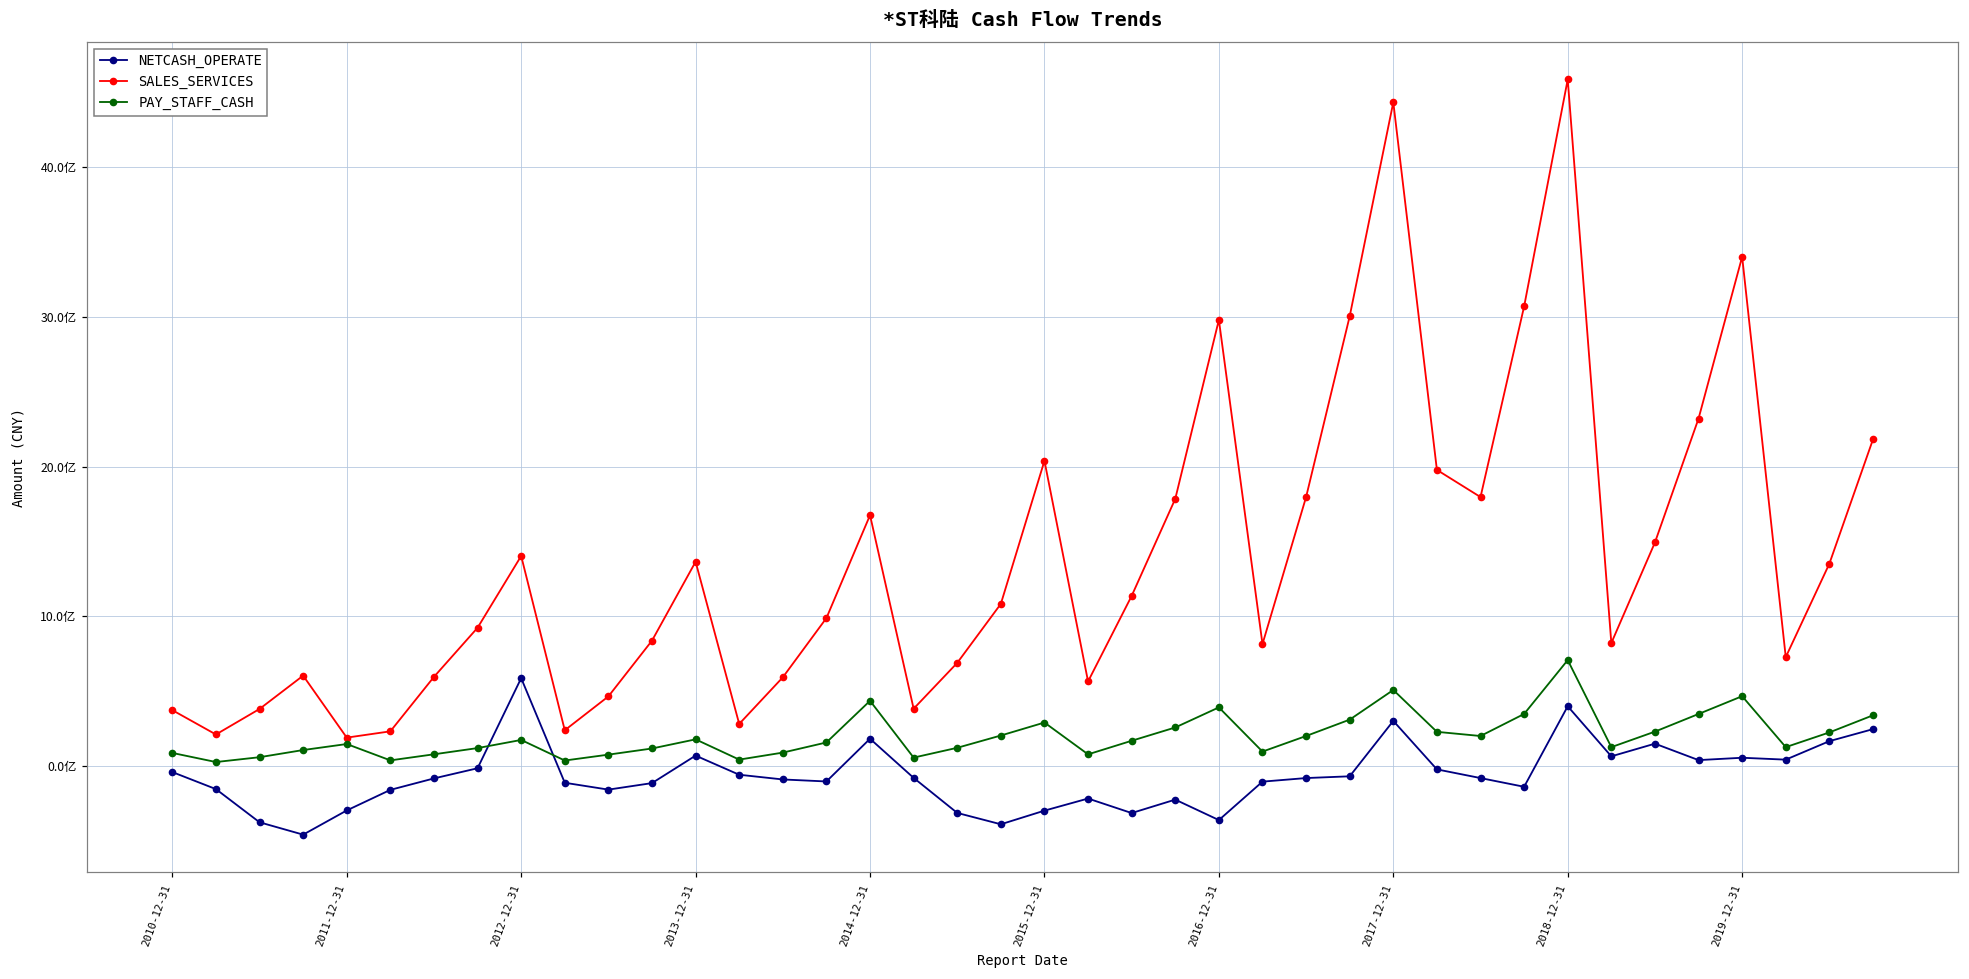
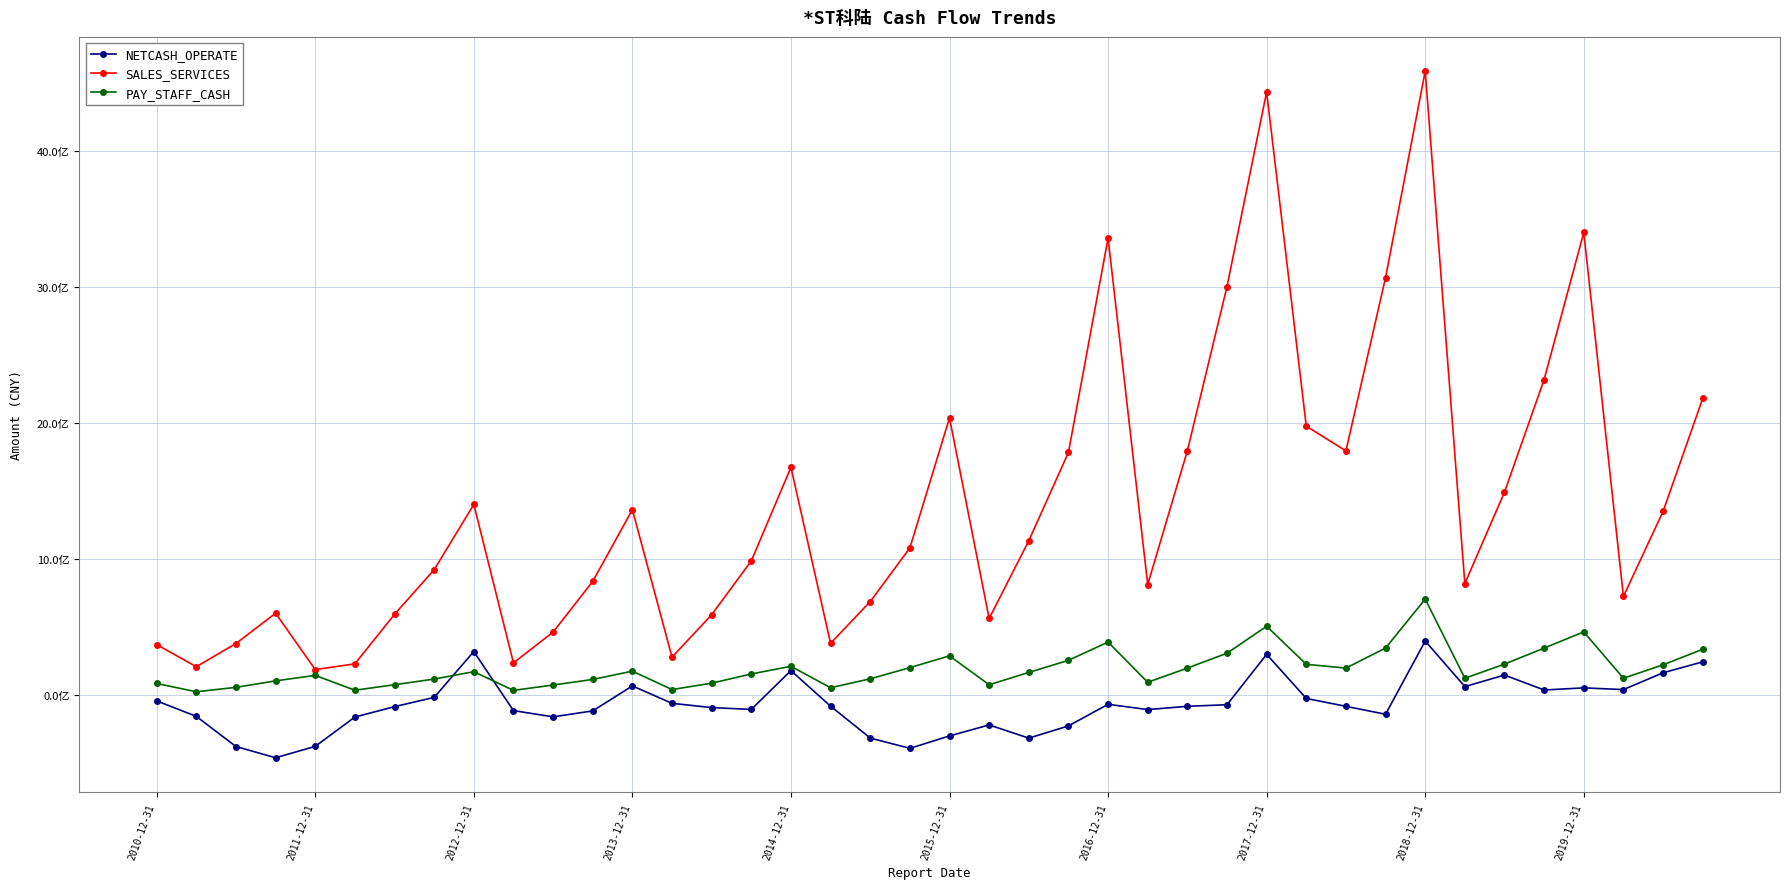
  {
    "NETCASH_OPERATE": {
      "2010-12-31": "-0.4亿",
-     "2011-12-31": "-3.0亿",
-     "2012-12-31": "5.9亿",
+     "2011-12-31": "-3.7亿",
+     "2012-12-31": "3.2亿",
      "2013-12-31": "0.7亿",
      "2014-12-31": "1.8亿",
      "2015-12-31": "-3.0亿",
-     "2016-12-31": "-3.6亿",
+     "2016-12-31": "-0.7亿",
      "2017-12-31": "3.0亿",
      "2018-12-31": "4.0亿",
      "2019-12-31": "0.6亿"
    },
    "SALES_SERVICES": {
      "2010-12-31": "3.7亿",
      "2011-12-31": "1.9亿",
      "2012-12-31": "14.0亿",
      "2013-12-31": "13.6亿",
      "2014-12-31": "16.7亿",
      "2015-12-31": "20.4亿",
-     "2016-12-31": "29.8亿",
+     "2016-12-31": "33.6亿",
      "2017-12-31": "44.3亿",
      "2018-12-31": "45.8亿",
      "2019-12-31": "34.0亿"
    },
    "PAY_STAFF_CASH": {
      "2010-12-31": "0.9亿",
      "2011-12-31": "1.5亿",
      "2012-12-31": "1.7亿",
      "2013-12-31": "1.8亿",
-     "2014-12-31": "4.4亿",
+     "2014-12-31": "2.1亿",
      "2015-12-31": "2.9亿",
      "2016-12-31": "3.9亿",
      "2017-12-31": "5.1亿",
      "2018-12-31": "7.1亿",
      "2019-12-31": "4.7亿"
    }
  }
